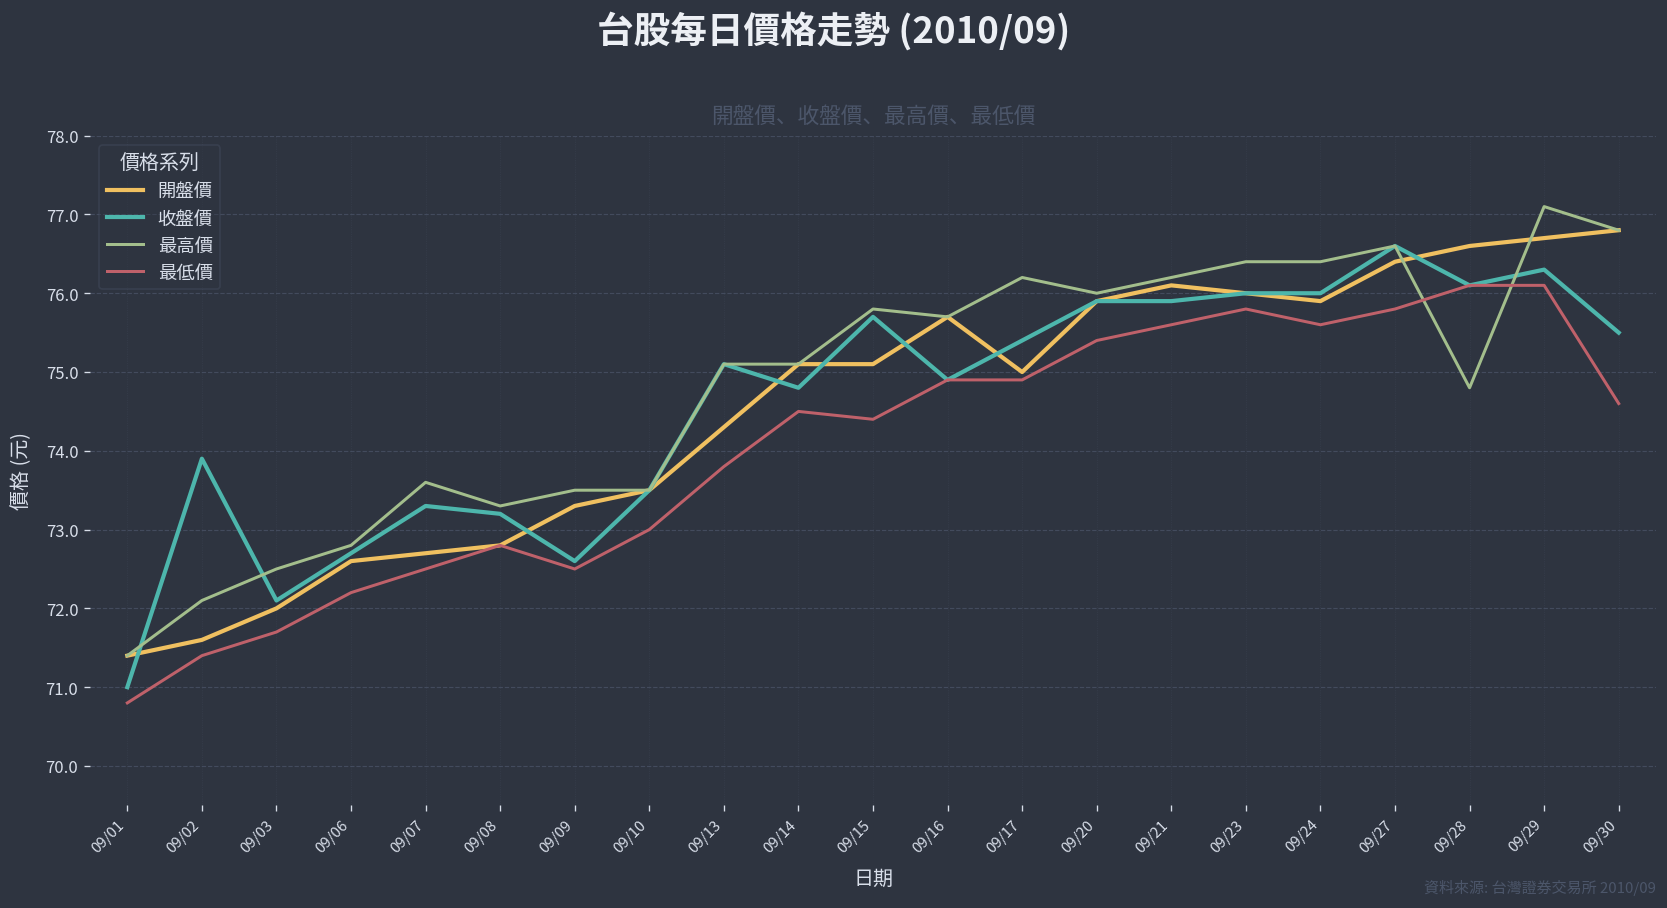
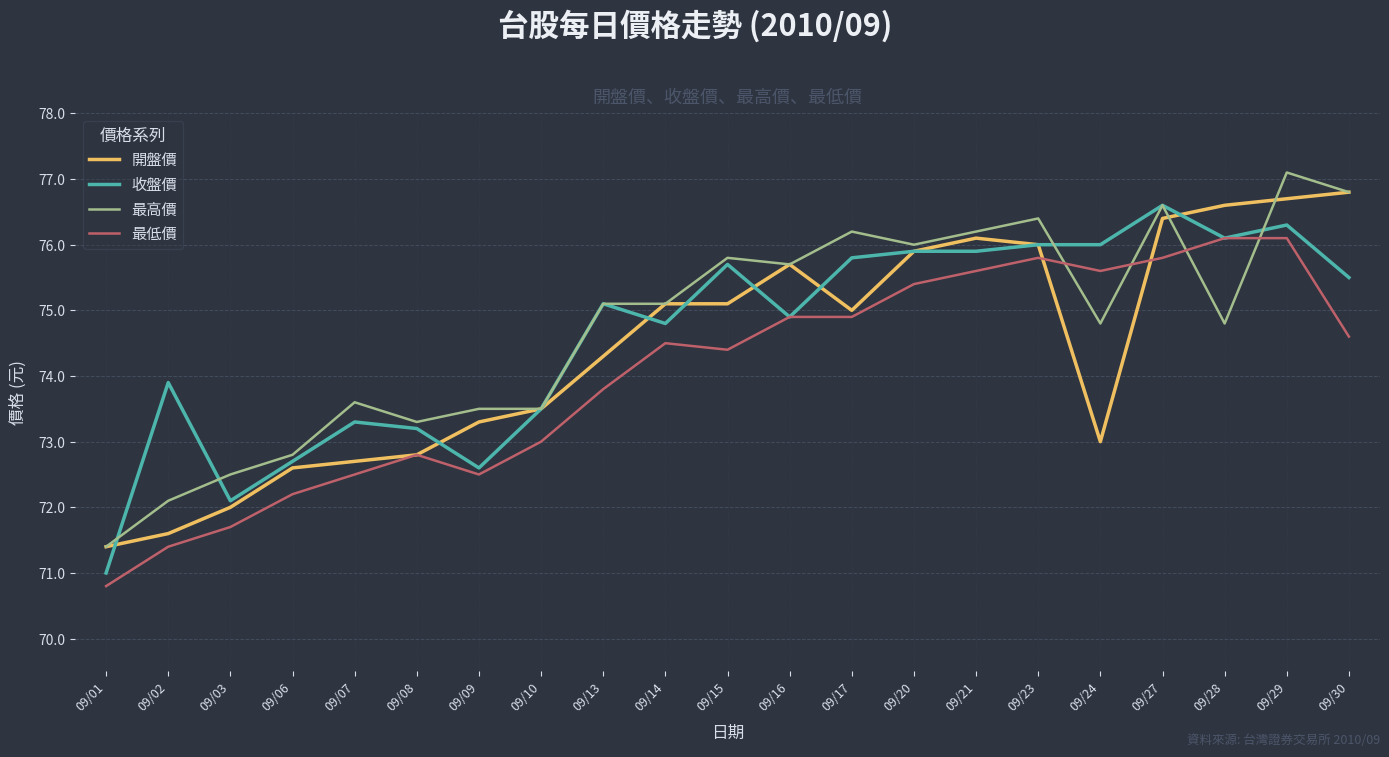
  {
    "開盤價": {
      "09/02": 71.6,
      "09/03": 72.0,
      "09/06": 72.6,
      "09/07": 72.7,
      "09/09": 73.3,
      "09/13": 74.3,
      "09/15": 75.1,
      "09/17": 75.0,
      "09/21": 76.1,
-     "09/24": 75.9,
+     "09/24": 73.0,
      "09/27": 76.4,
      "09/28": 76.6,
      "09/29": 76.7
    },
    "收盤價": {
      "09/01": 71.0,
      "09/02": 73.9,
      "09/03": 72.1,
      "09/06": 72.7,
      "09/07": 73.3,
      "09/08": 73.2,
      "09/09": 72.6,
      "09/14": 74.8,
      "09/15": 75.7,
-     "09/17": 75.4,
+     "09/17": 75.8,
      "09/21": 75.9,
      "09/24": 76.0,
      "09/29": 76.3,
      "09/30": 75.5
    },
    "最高價": {
      "09/02": 72.1,
      "09/03": 72.5,
      "09/06": 72.8,
      "09/07": 73.6,
      "09/08": 73.3,
      "09/09": 73.5,
      "09/15": 75.8,
      "09/17": 76.2,
      "09/20": 76.0,
      "09/21": 76.2,
      "09/23": 76.4,
-     "09/24": 76.4,
+     "09/24": 74.8,
      "09/28": 74.8,
      "09/29": 77.1
    },
    "最低價": {
      "09/01": 70.8,
      "09/02": 71.4,
      "09/03": 71.7,
      "09/06": 72.2,
      "09/07": 72.5,
      "09/09": 72.5,
      "09/10": 73.0,
      "09/13": 73.8,
      "09/14": 74.5,
      "09/15": 74.4,
      "09/17": 74.9,
      "09/20": 75.4,
      "09/21": 75.6,
      "09/23": 75.8,
      "09/24": 75.6,
      "09/27": 75.8,
      "09/29": 76.1,
      "09/30": 74.6
    }
  }
